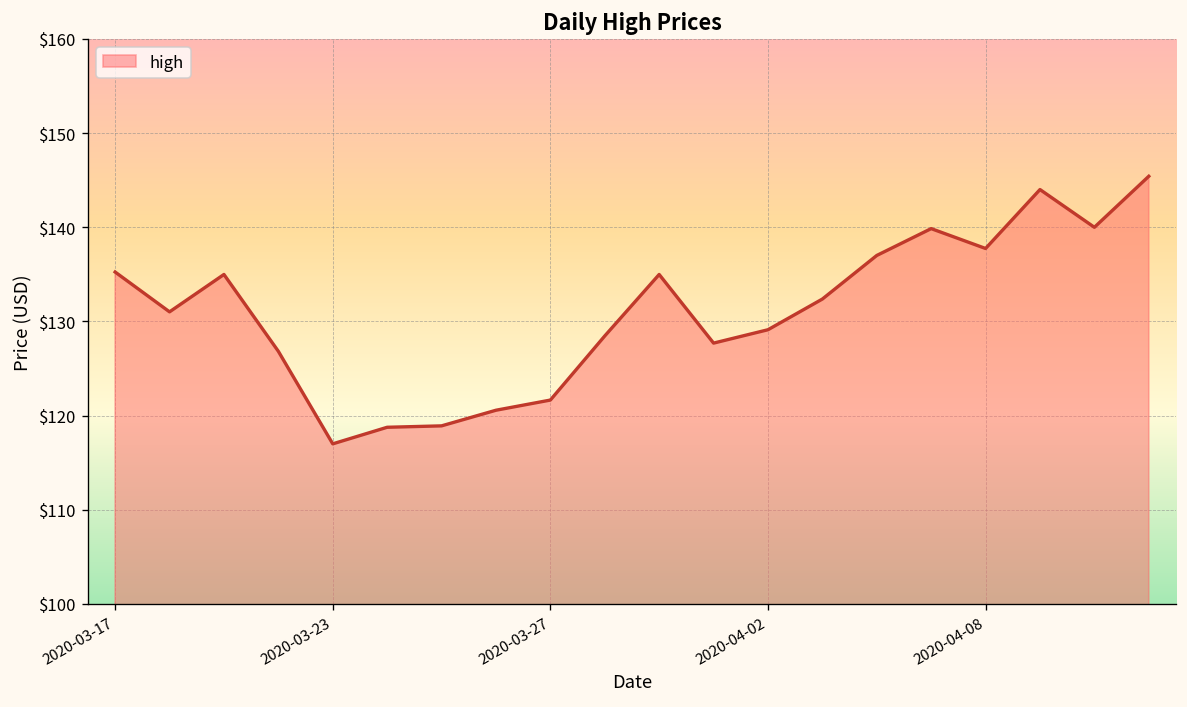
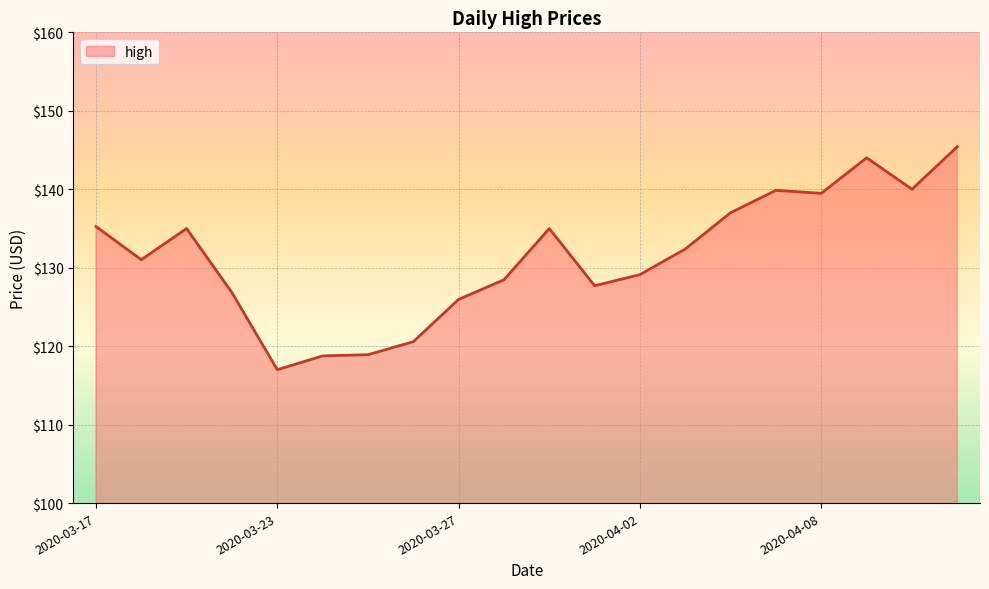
  {
    "2020-03-17": "$135",
    "2020-03-23": "$117",
-   "2020-03-27": "$122",
+   "2020-03-27": "$126",
    "2020-04-02": "$129",
-   "2020-04-08": "$138"
+   "2020-04-08": "$139"
  }
